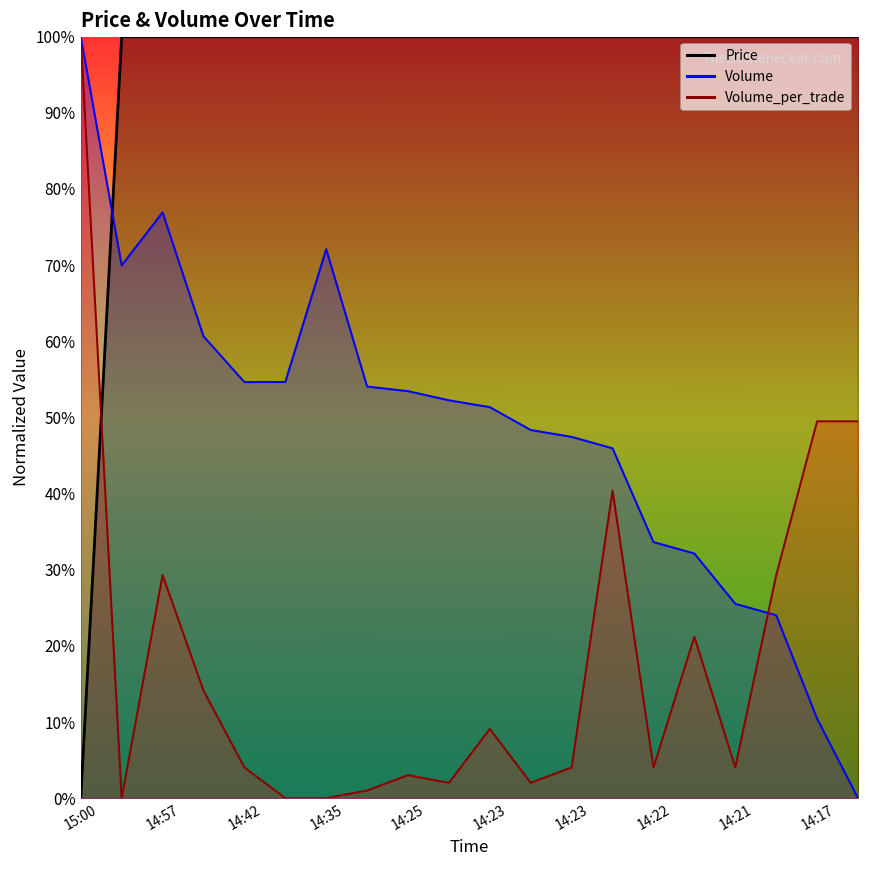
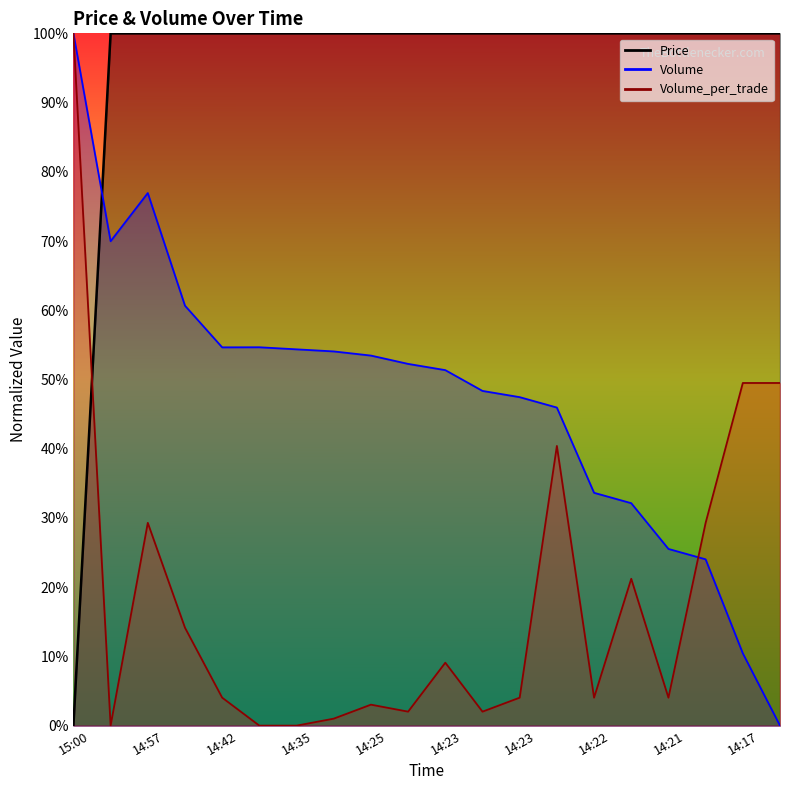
  {
    "Price": {
      "15:00": "0%",
      "14:57": "100%",
      "14:42": "100%",
      "14:35": "100%",
      "14:17": "100%"
    },
    "Volume": {
      "14:57": "77%",
      "14:42": "55%",
-     "14:35": "72%",
+     "14:35": "54%",
      "14:17": "10%"
    }
  }
